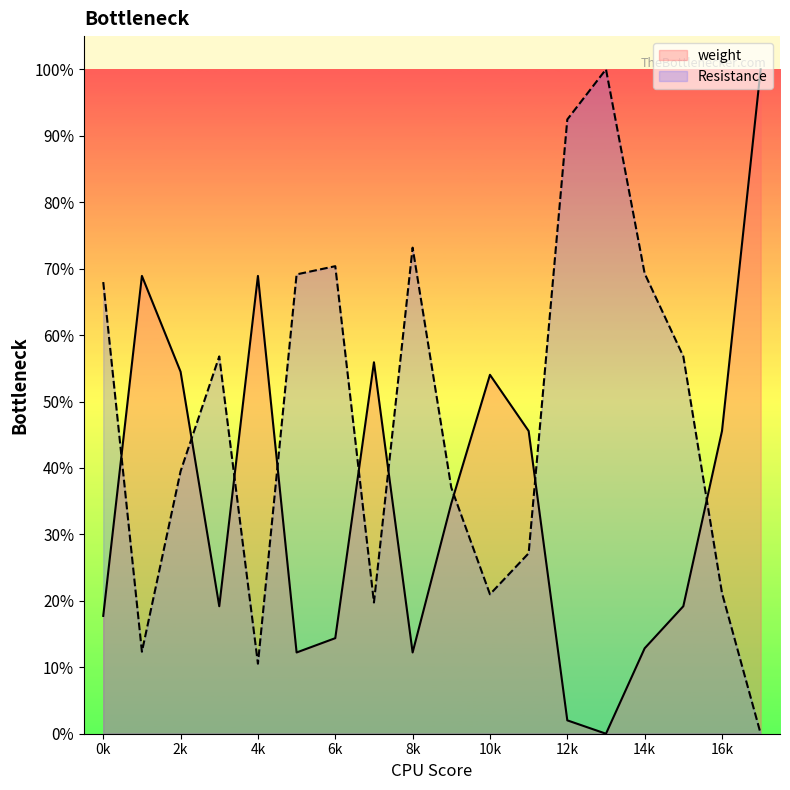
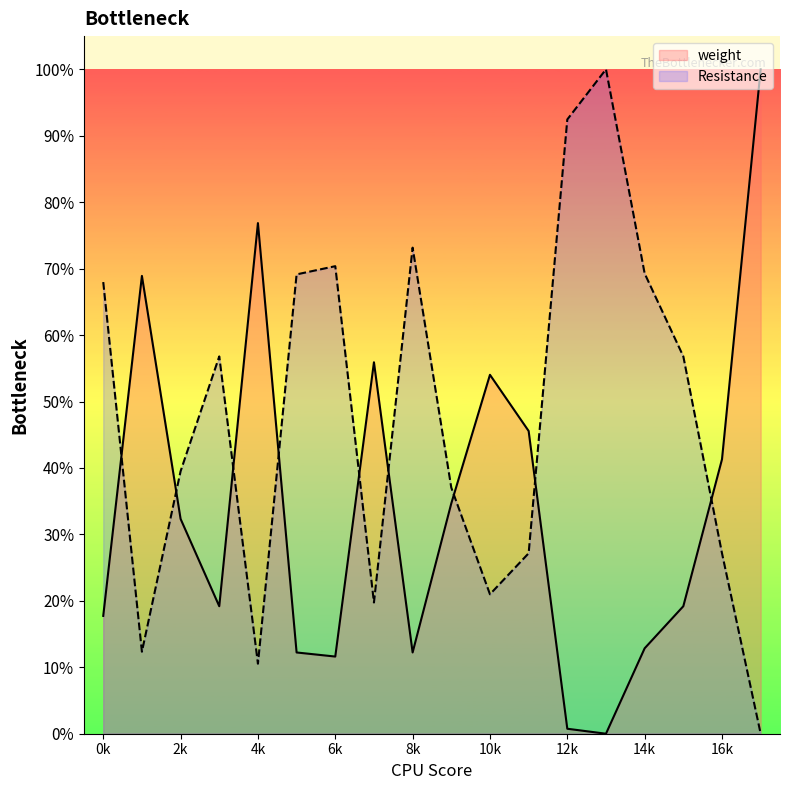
  {
    "weight": {
      "0k": "18%",
-     "2k": "54%",
-     "4k": "69%",
-     "6k": "14%",
+     "2k": "32%",
+     "4k": "77%",
+     "6k": "12%",
      "8k": "12%",
      "10k": "54%",
-     "12k": "2%",
+     "12k": "1%",
      "14k": "13%",
-     "16k": "46%"
+     "16k": "41%"
    },
    "Resistance": {
      "0k": "68%",
      "2k": "40%",
      "4k": "11%",
      "6k": "70%",
      "8k": "73%",
      "10k": "21%",
      "12k": "92%",
      "14k": "69%",
-     "16k": "21%"
+     "16k": "27%"
    }
  }
